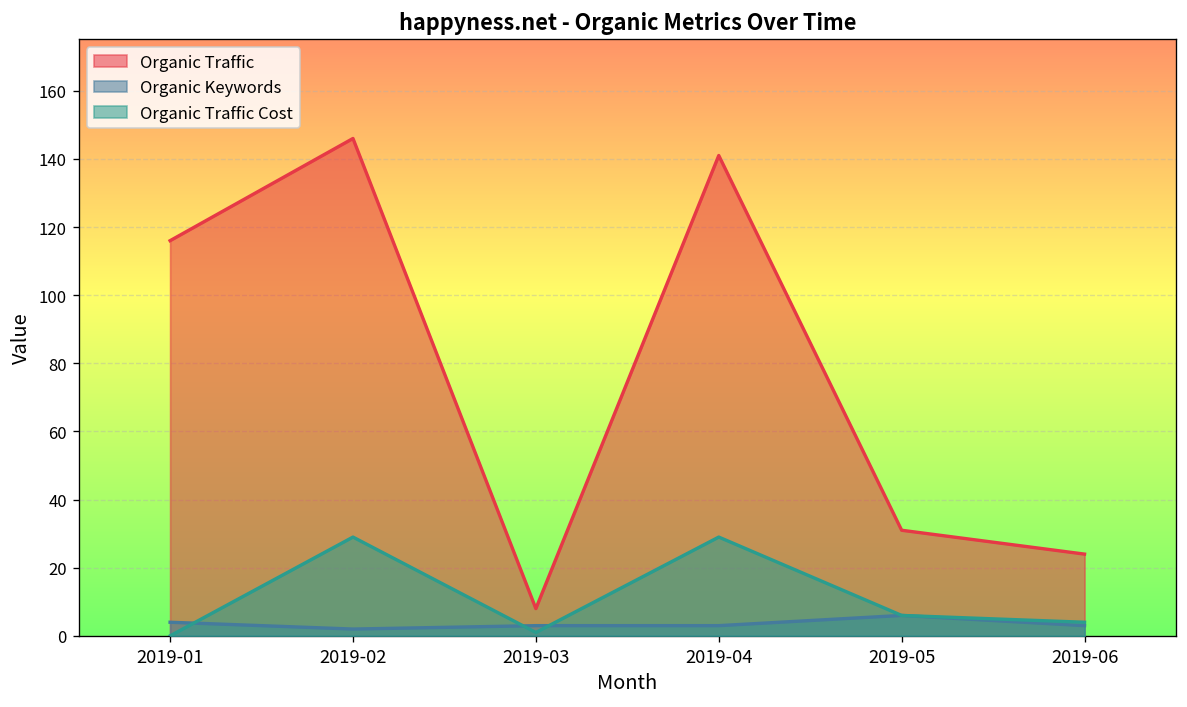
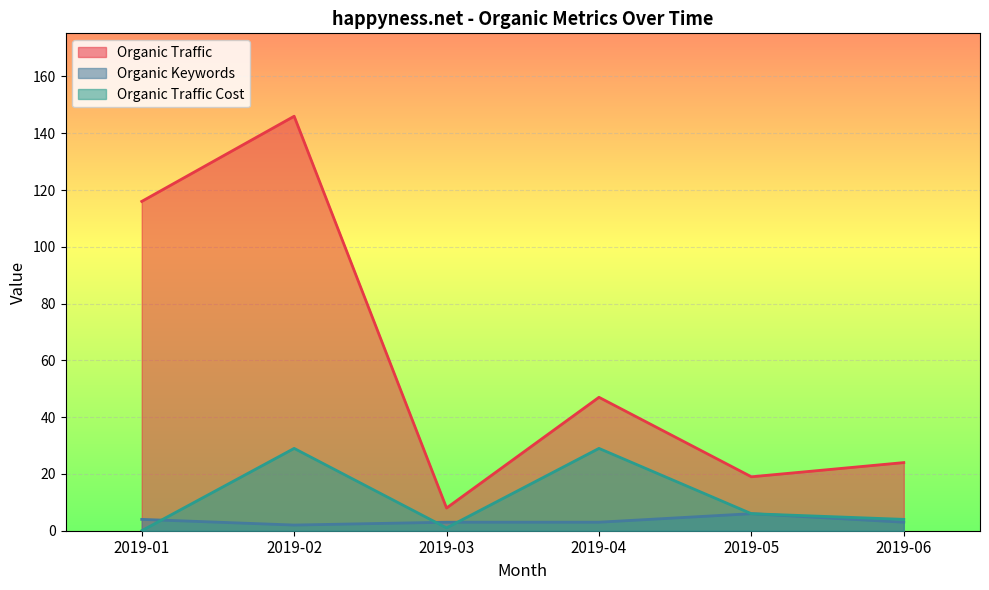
  {
    "Organic Traffic": {
      "2019-01": 116,
      "2019-02": 146,
      "2019-03": 8,
-     "2019-04": 141,
-     "2019-05": 31,
+     "2019-04": 47,
+     "2019-05": 19,
      "2019-06": 24
    }
  }
